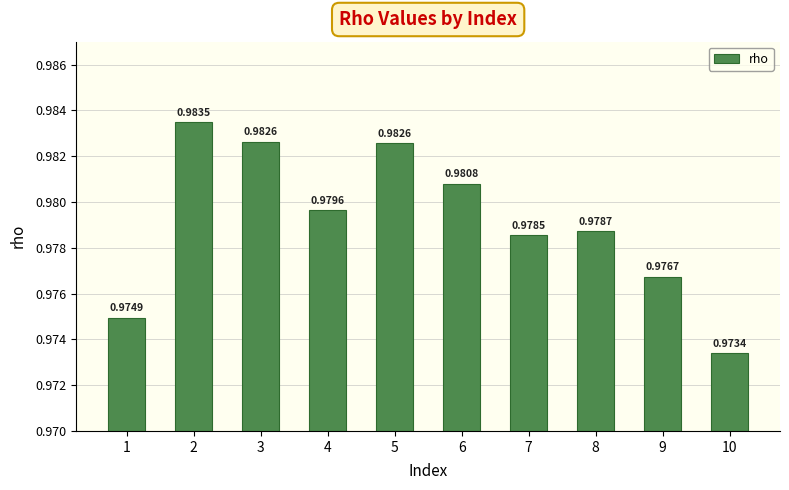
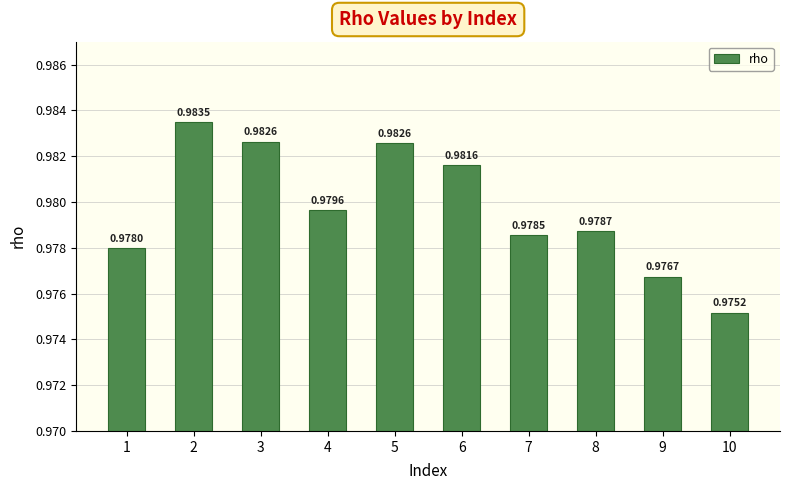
  {
-   "1": 0.9749,
+   "1": 0.9780,
    "2": 0.9835,
    "3": 0.9826,
    "4": 0.9796,
    "5": 0.9826,
-   "6": 0.9808,
+   "6": 0.9816,
    "7": 0.9785,
    "8": 0.9787,
    "9": 0.9767,
-   "10": 0.9734
+   "10": 0.9752
  }
